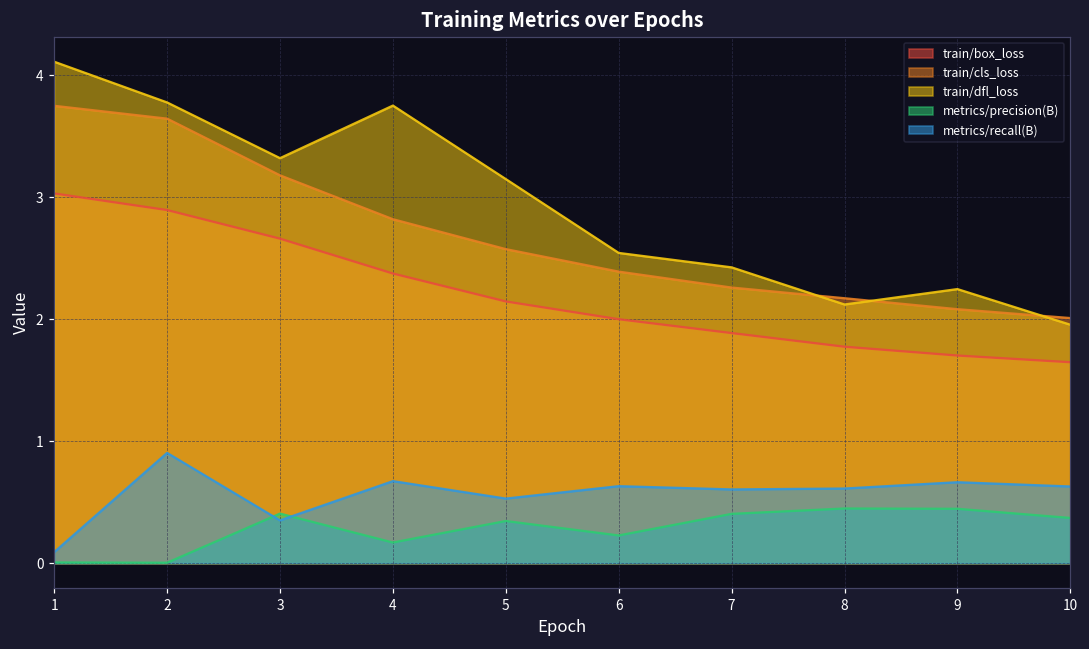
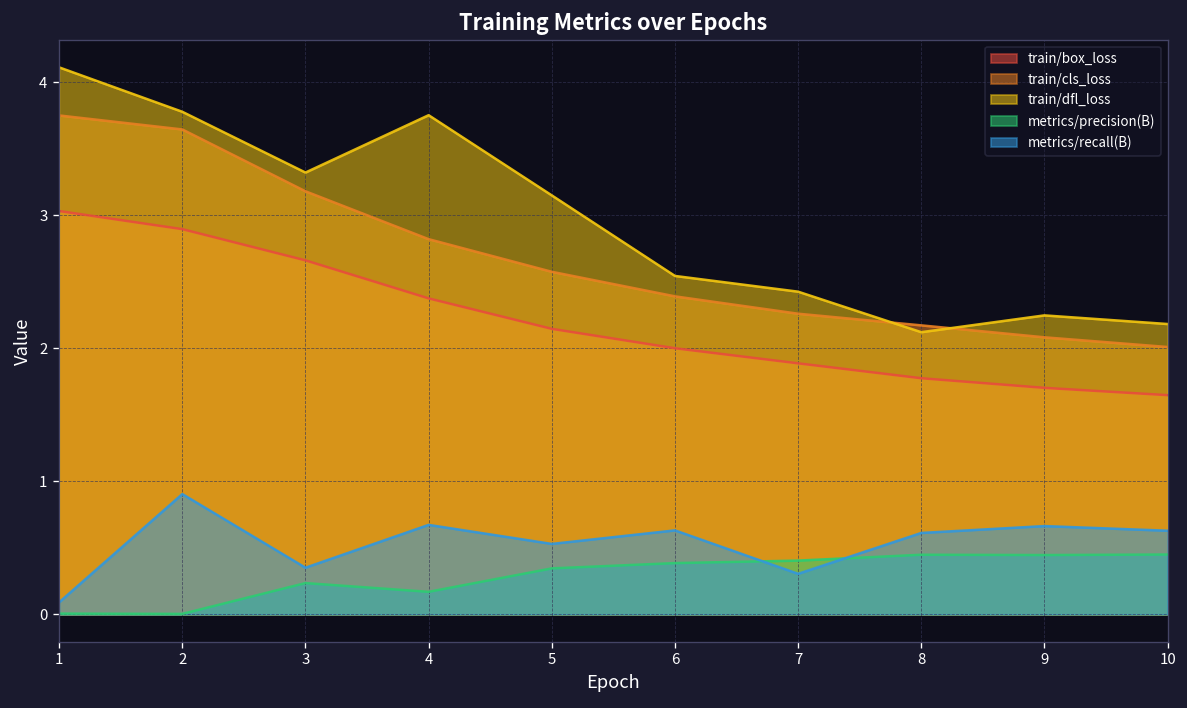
  {
    "train/dfl_loss": {
      "1": 4.11,
      "2": 3.78,
      "3": 3.32,
      "4": 3.75,
      "5": 3.15,
      "6": 2.54,
      "7": 2.43,
      "8": 2.12,
      "9": 2.25,
-     "10": 1.96
+     "10": 2.18
    },
    "metrics/precision(B)": {
      "1": 0.01,
      "2": 0.00,
-     "3": 0.41,
+     "3": 0.23,
      "4": 0.17,
      "5": 0.35,
-     "6": 0.23,
+     "6": 0.39,
      "7": 0.40,
      "8": 0.45,
      "9": 0.45,
-     "10": 0.37
+     "10": 0.45
    },
    "metrics/recall(B)": {
      "1": 0.09,
      "2": 0.90,
      "3": 0.35,
      "4": 0.67,
      "5": 0.53,
      "6": 0.63,
-     "7": 0.60,
+     "7": 0.30,
      "8": 0.61,
      "9": 0.66,
      "10": 0.63
    }
  }
